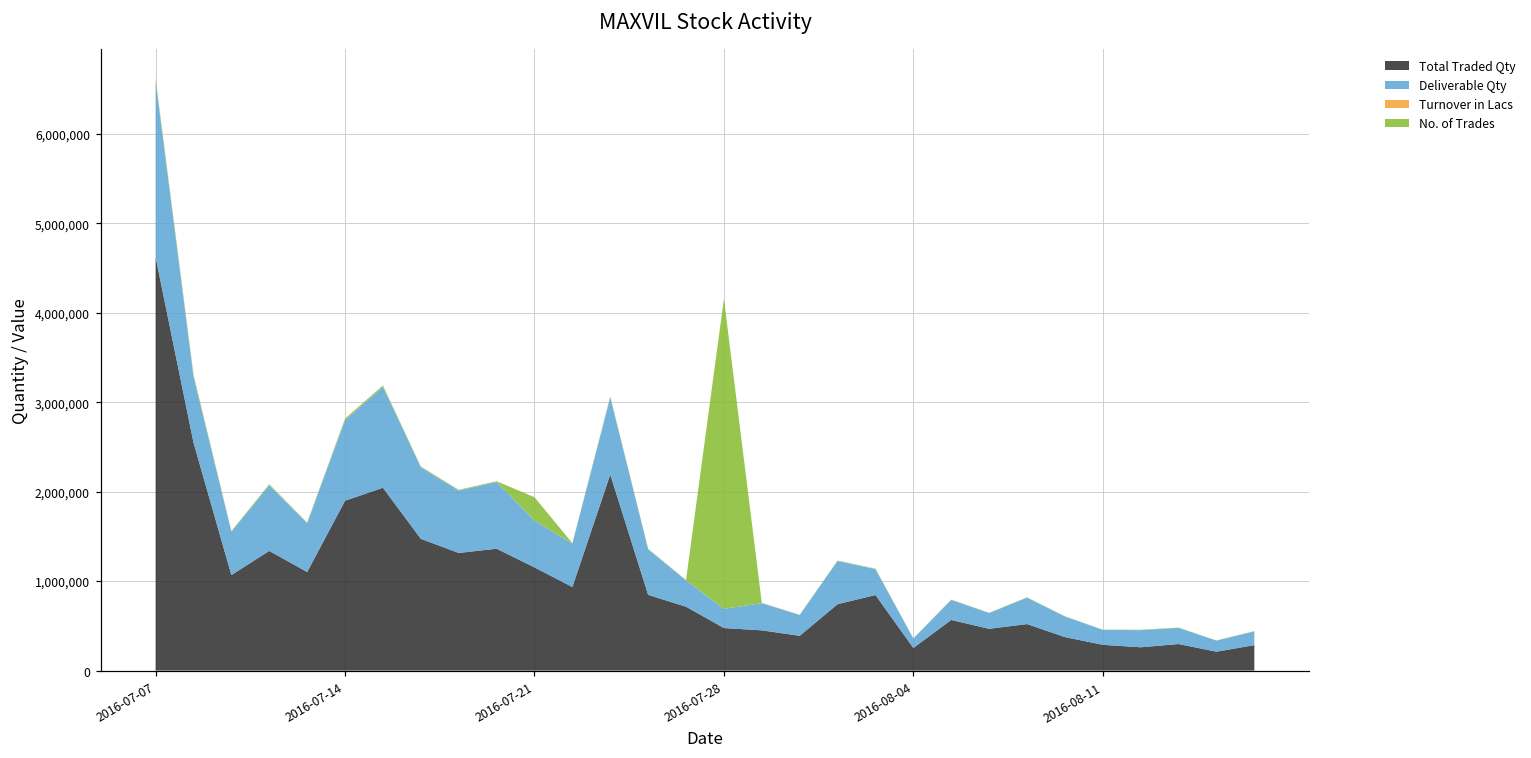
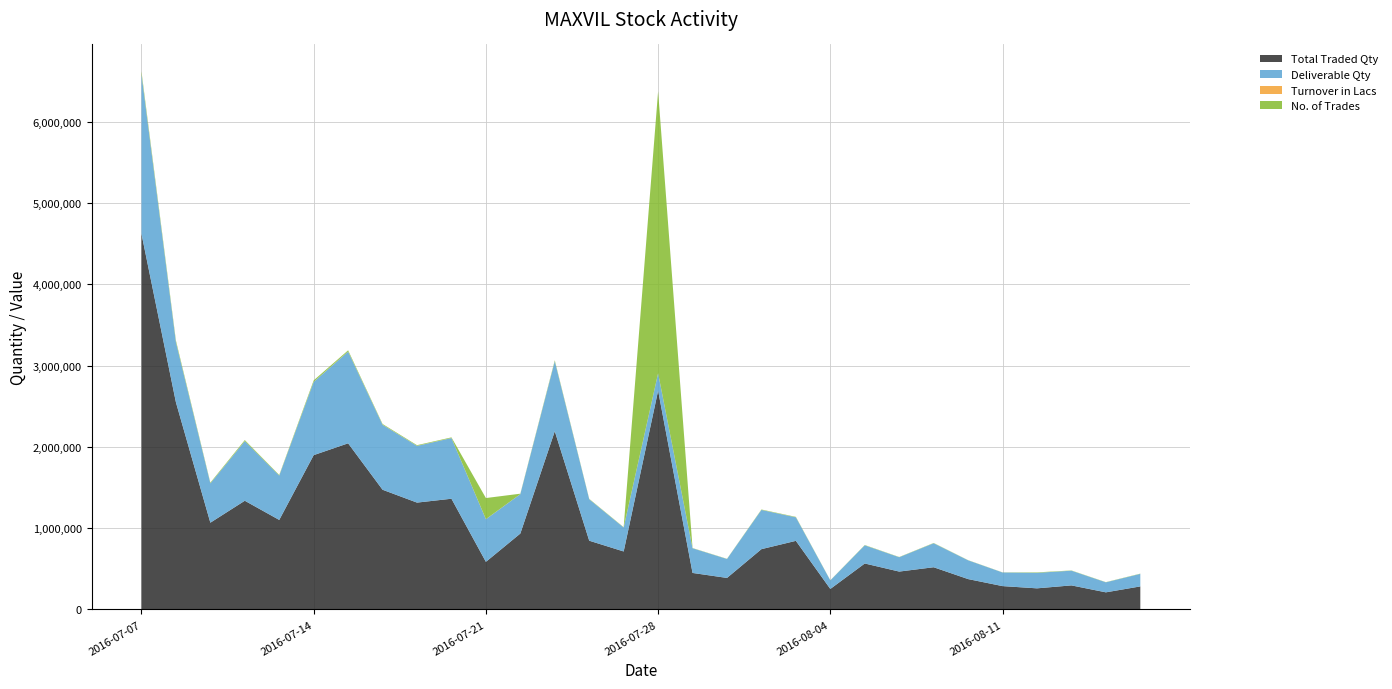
  {
    "Total Traded Qty": {
      "2016-07-07": "4,600,000",
      "2016-07-14": "1,900,000",
-     "2016-07-21": "1,200,000",
-     "2016-07-28": "500,000",
+     "2016-07-21": "600,000",
+     "2016-07-28": "2,700,000",
      "2016-08-04": "300,000",
      "2016-08-11": "300,000"
    },
    "No. of Trades": {
      "2016-07-21": "300,000",
      "2016-07-28": "3,500,000"
    }
  }
